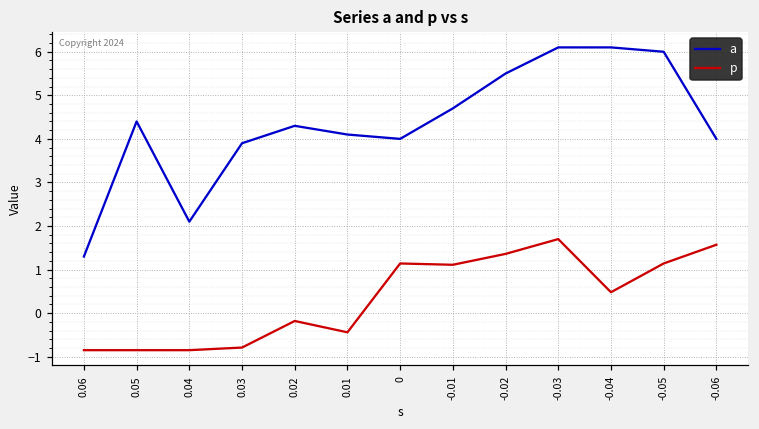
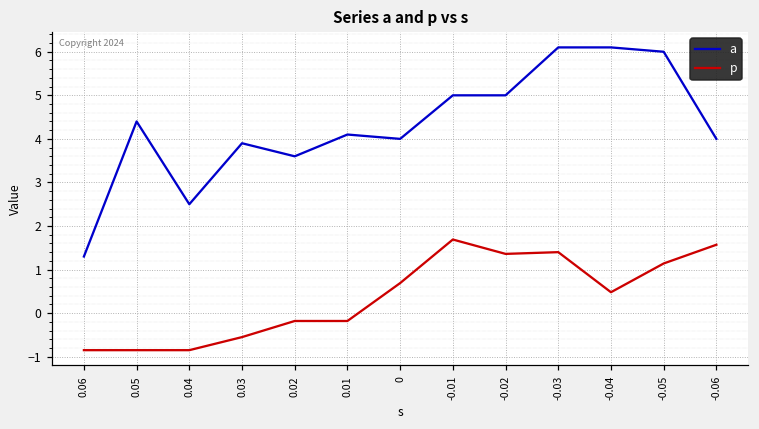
  {
    "a": {
      "0.06": 1.3,
      "0.05": 4.4,
-     "0.04": 2.1,
+     "0.04": 2.5,
      "0.03": 3.9,
-     "0.02": 4.3,
+     "0.02": 3.6,
      "0.01": 4.1,
      "0": 4.0,
-     "-0.01": 4.7,
-     "-0.02": 5.5,
+     "-0.01": 5.0,
+     "-0.02": 5.0,
      "-0.03": 6.1,
      "-0.04": 6.1,
      "-0.05": 6.0,
      "-0.06": 4.0
    },
    "p": {
      "0.06": -0.9,
      "0.05": -0.9,
      "0.04": -0.9,
-     "0.03": -0.8,
+     "0.03": -0.6,
      "0.02": -0.2,
-     "0.01": -0.4,
-     "0": 1.1,
-     "-0.01": 1.1,
+     "0.01": -0.2,
+     "0": 0.7,
+     "-0.01": 1.7,
      "-0.02": 1.4,
-     "-0.03": 1.7,
+     "-0.03": 1.4,
      "-0.04": 0.5,
      "-0.05": 1.1,
      "-0.06": 1.6
    }
  }
